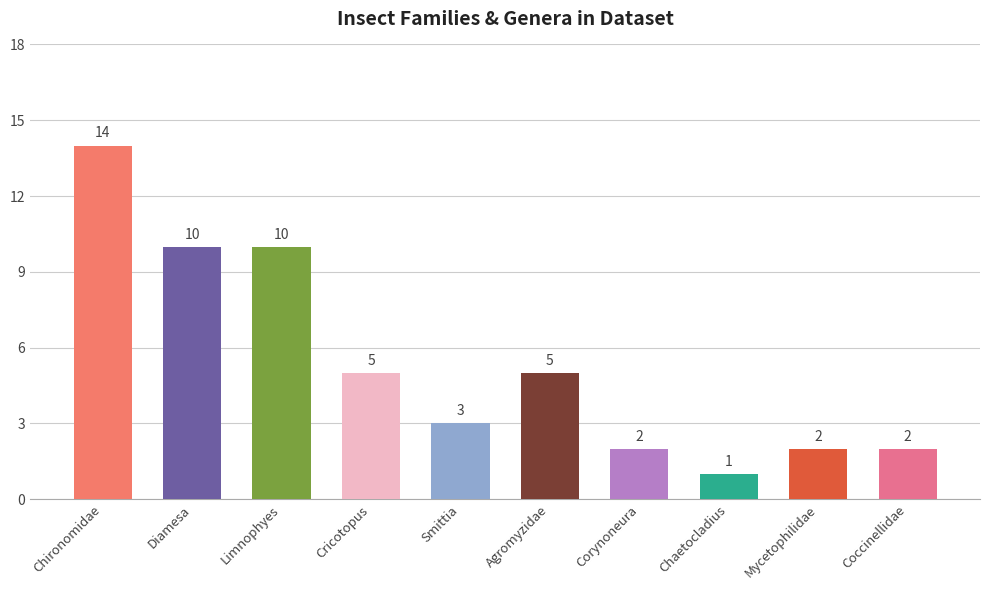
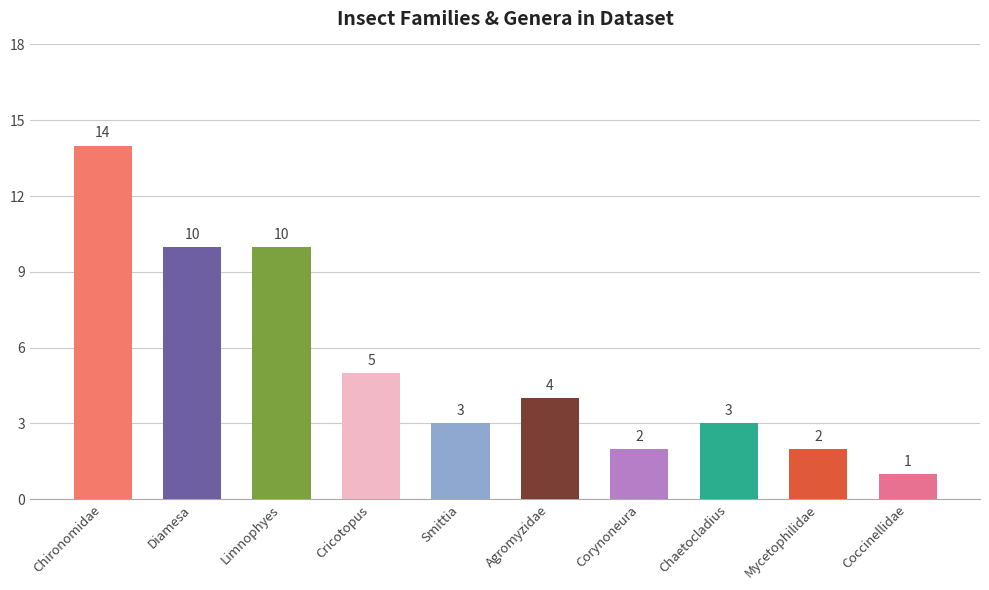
  {
    "Chironomidae": 14,
    "Diamesa": 10,
    "Limnophyes": 10,
    "Cricotopus": 5,
    "Smittia": 3,
-   "Agromyzidae": 5,
+   "Agromyzidae": 4,
    "Corynoneura": 2,
-   "Chaetocladius": 1,
+   "Chaetocladius": 3,
    "Mycetophilidae": 2,
-   "Coccinellidae": 2
+   "Coccinellidae": 1
  }
